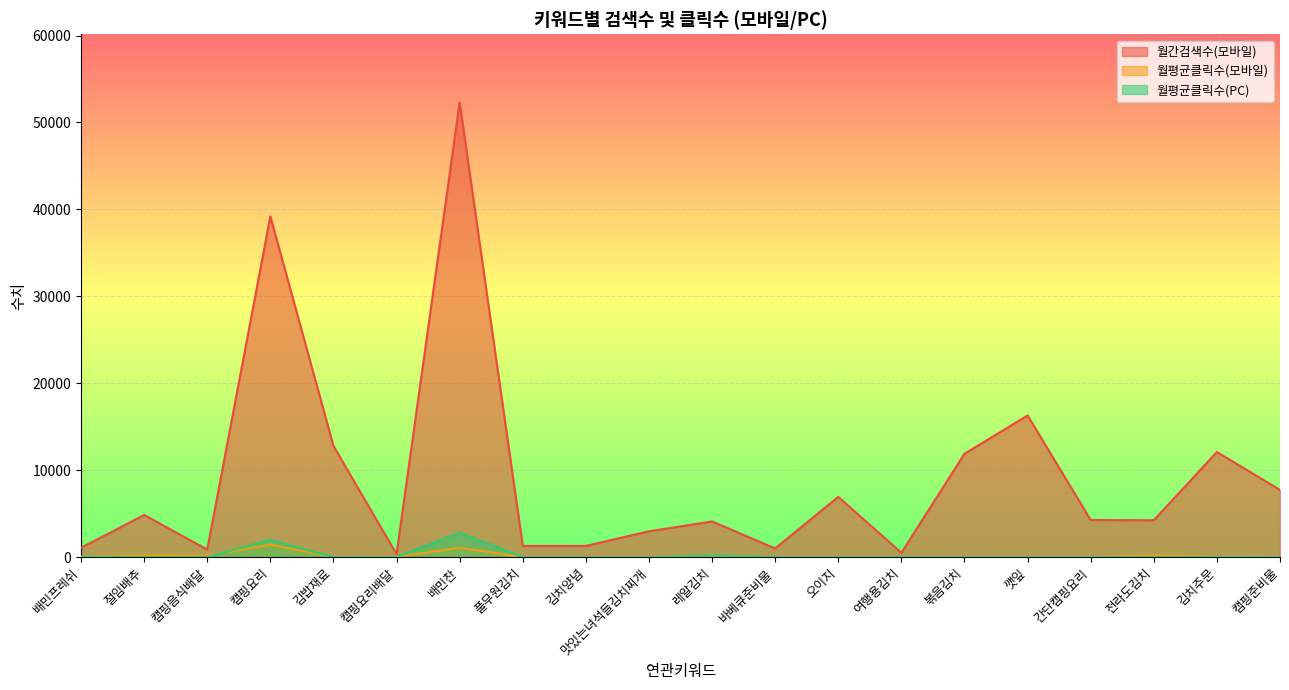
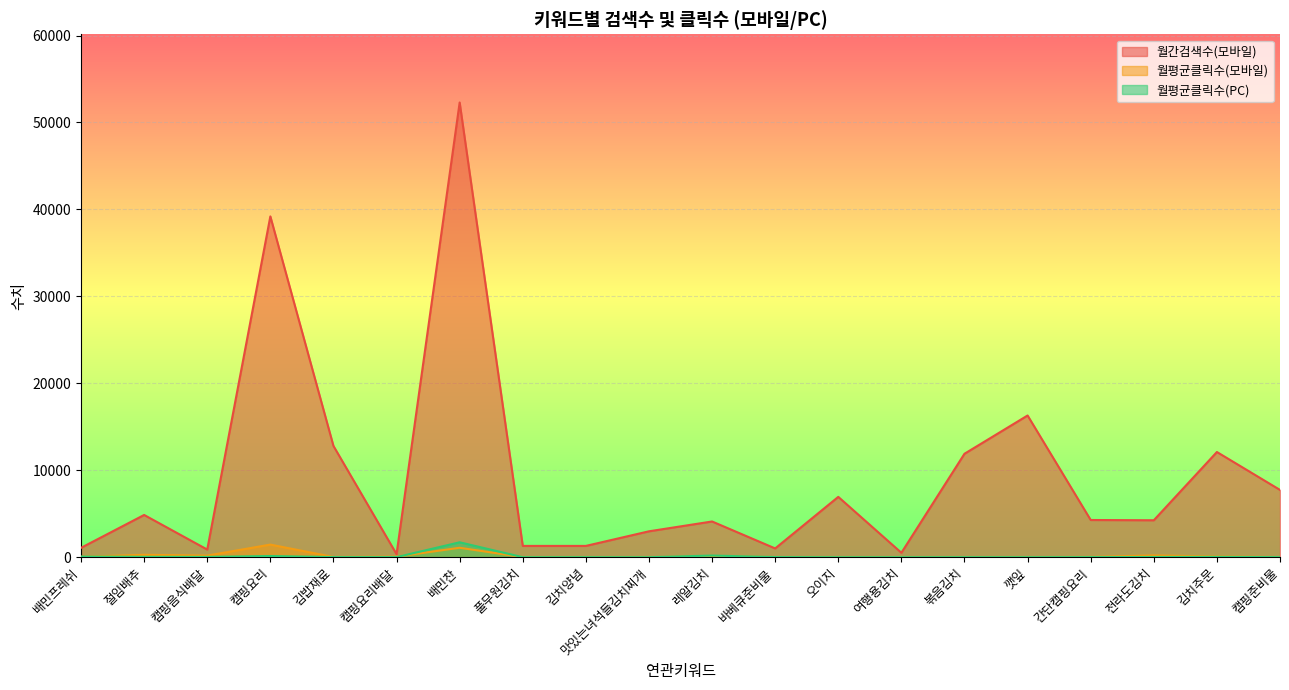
  {
    "월간검색수(모바일)": {
      "배민프레쉬": 1000,
      "절임배추": 5000,
      "캠핑음식배달": 1000,
      "캠핑요리": 39000,
      "김밥재료": 13000,
      "배민찬": 52000,
      "풀무원김치": 1000,
      "김치양념": 1000,
      "맛있는녀석들김치찌개": 3000,
      "레알김치": 4000,
      "바베큐준비물": 1000,
      "오이지": 7000,
      "여행용김치": 1000,
      "볶음김치": 12000,
      "깻잎": 16000,
      "간단캠핑요리": 4000,
      "전라도김치": 4000,
      "김치주문": 12000,
      "캠핑준비물": 8000
    },
    "월평균클릭수(모바일)": {
      "캠핑요리": 1000,
      "배민찬": 1000
    },
    "월평균클릭수(PC)": {
-     "캠핑요리": 2000,
-     "배민찬": 3000
+     "캠핑요리": 0,
+     "배민찬": 2000
    }
  }
